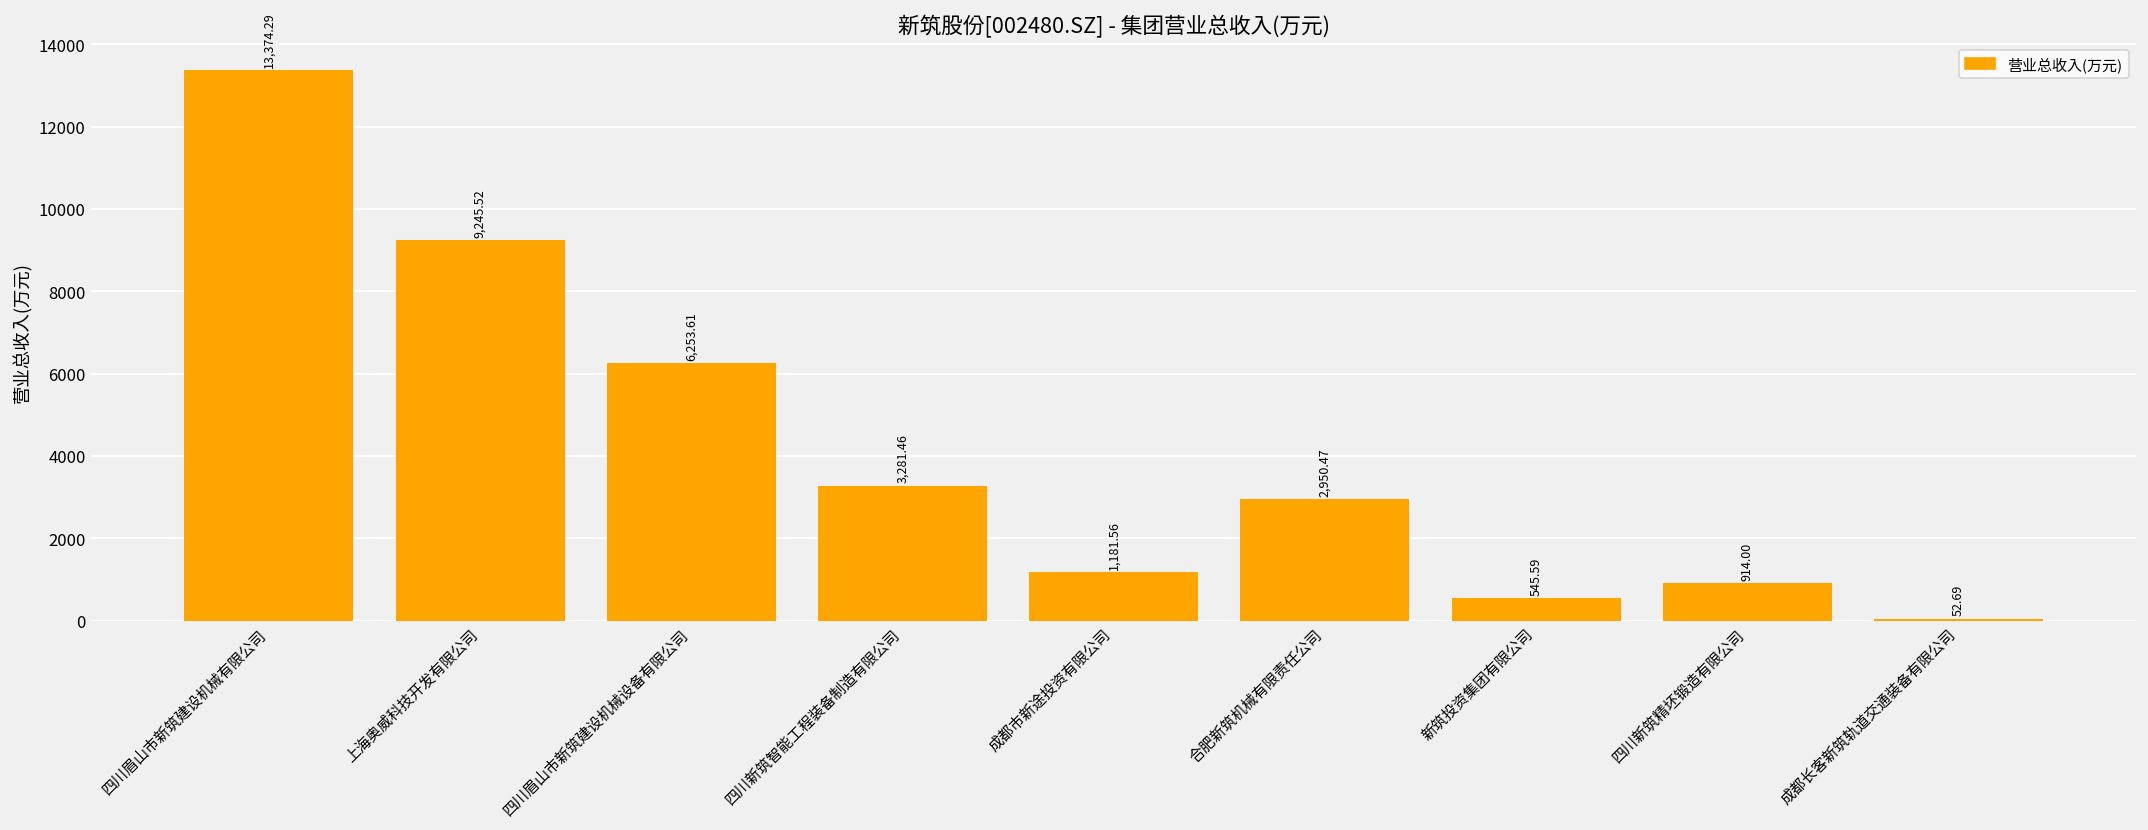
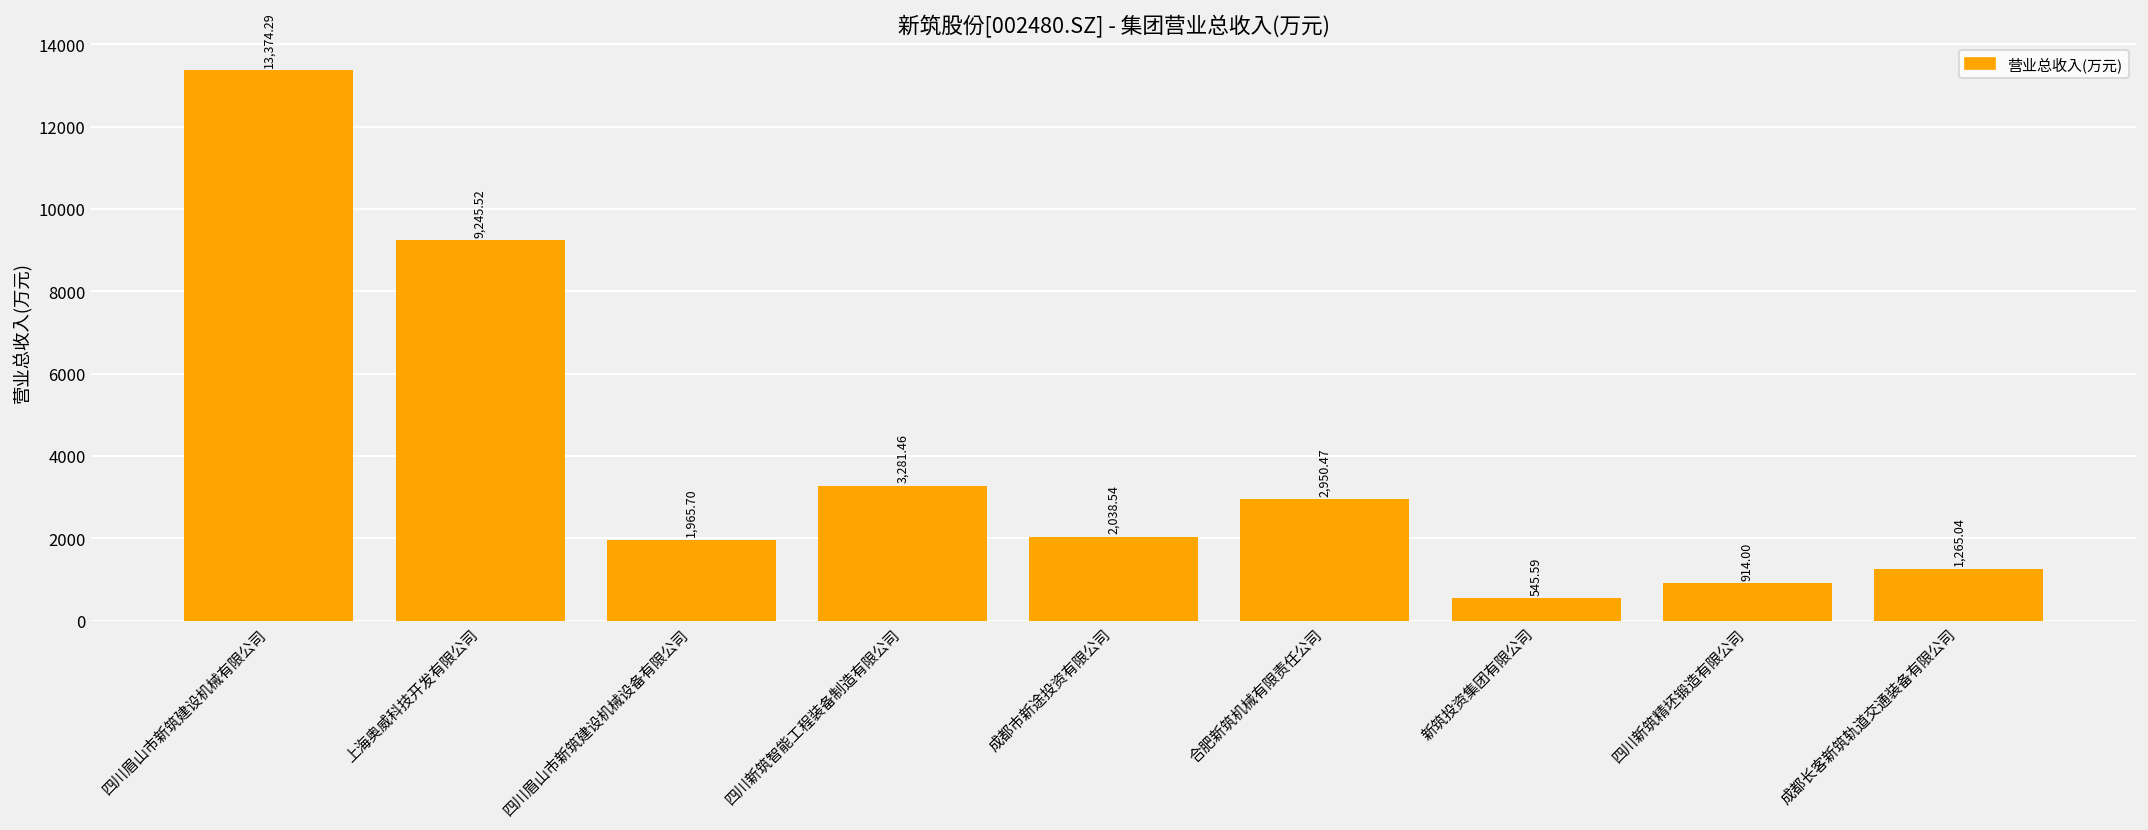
  {
    "四川眉山市新筑建设机械有限公司": "13,374.29",
    "上海奥威科技开发有限公司": "9,245.52",
-   "四川眉山市新筑建设机械设备有限公司": "6,253.61",
+   "四川眉山市新筑建设机械设备有限公司": "1,965.70",
    "四川新筑智能工程装备制造有限公司": "3,281.46",
-   "成都市新途投资有限公司": "1,181.56",
+   "成都市新途投资有限公司": "2,038.54",
    "合肥新筑机械有限责任公司": "2,950.47",
    "新筑投资集团有限公司": "545.59",
    "四川新筑精坯锻造有限公司": "914.00",
-   "成都长客新筑轨道交通装备有限公司": "52.69"
+   "成都长客新筑轨道交通装备有限公司": "1,265.04"
  }
